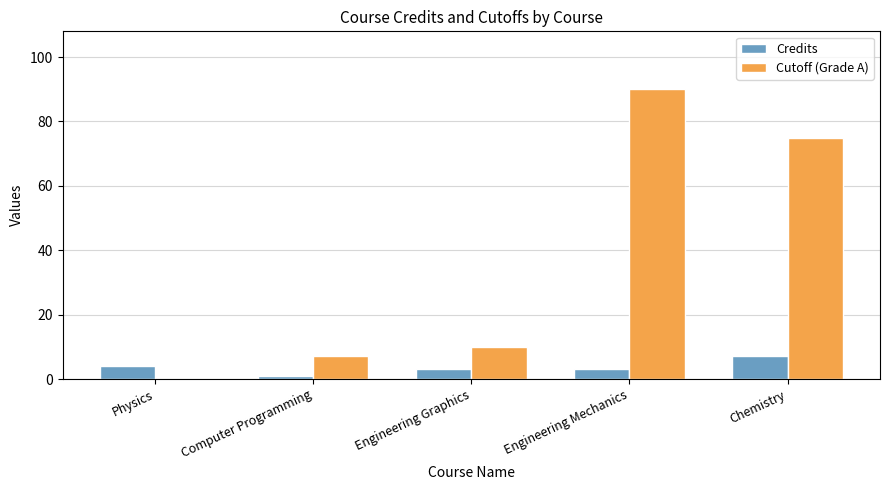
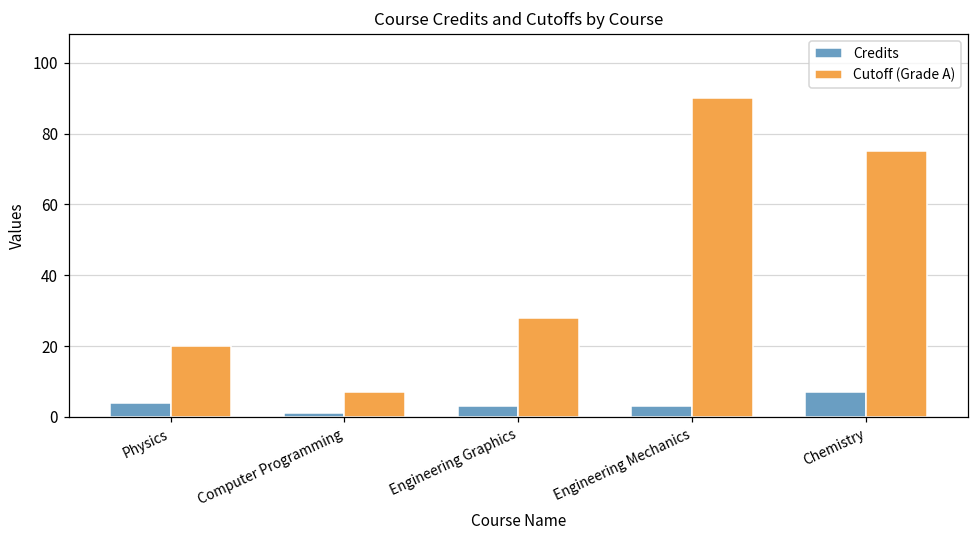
  {
    "Credits": {
      "Physics": 4,
      "Computer Programming": 1,
      "Engineering Graphics": 3,
      "Engineering Mechanics": 3,
      "Chemistry": 7
    },
    "Cutoff (Grade A)": {
-     "Physics": 0,
+     "Physics": 20,
      "Computer Programming": 7,
-     "Engineering Graphics": 10,
+     "Engineering Graphics": 28,
      "Engineering Mechanics": 90,
      "Chemistry": 75
    }
  }
